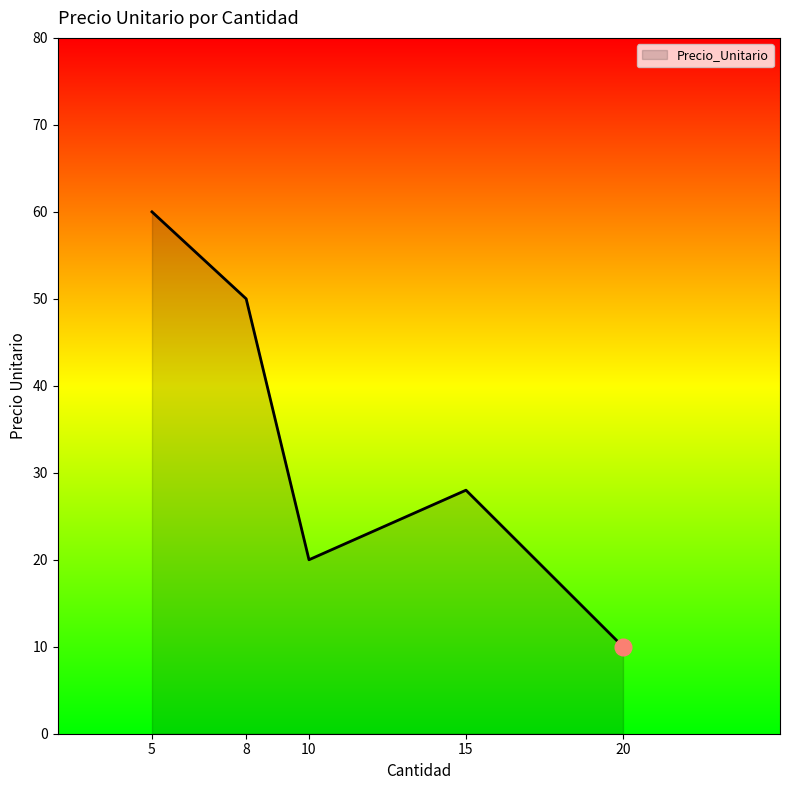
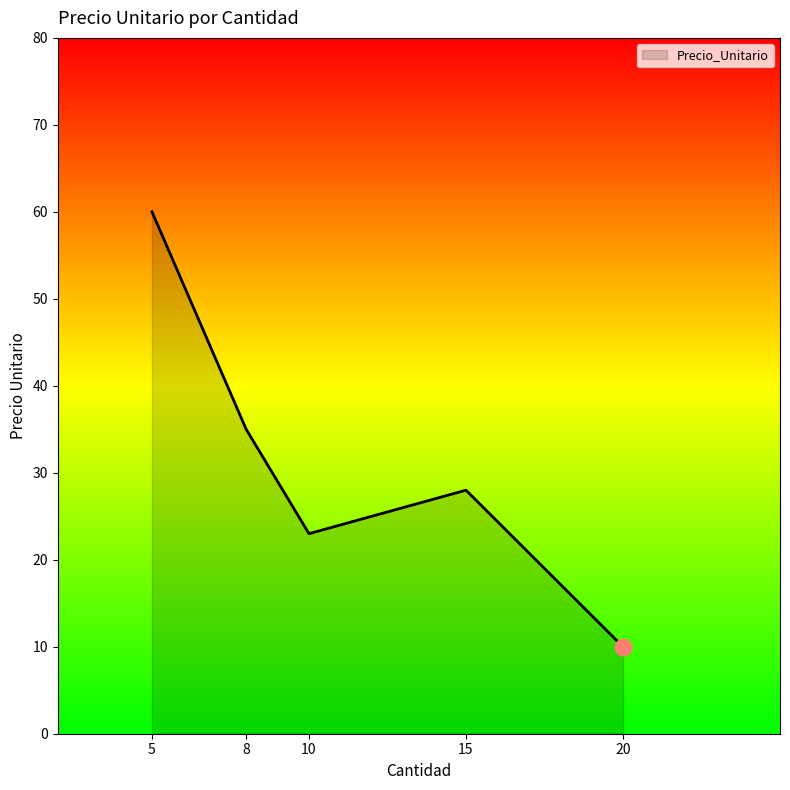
  {
    "Precio_Unitario": {
      "5": 60,
-     "8": 50,
-     "10": 20,
+     "8": 35,
+     "10": 23,
      "15": 28
    }
  }
